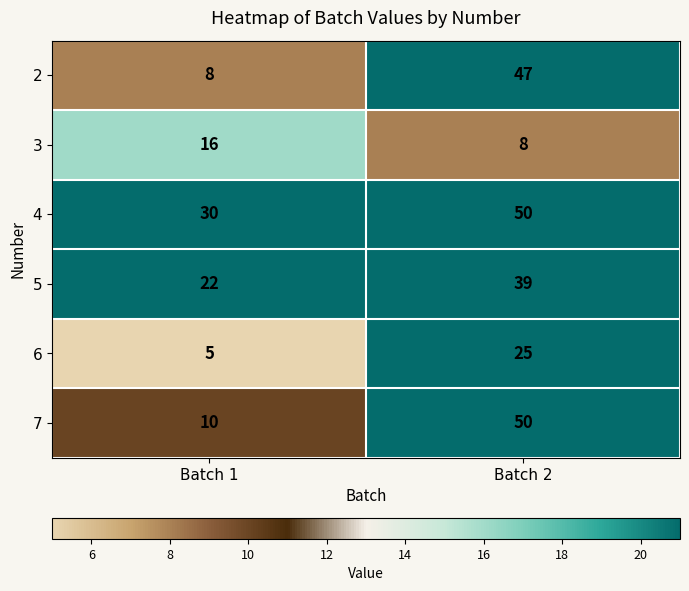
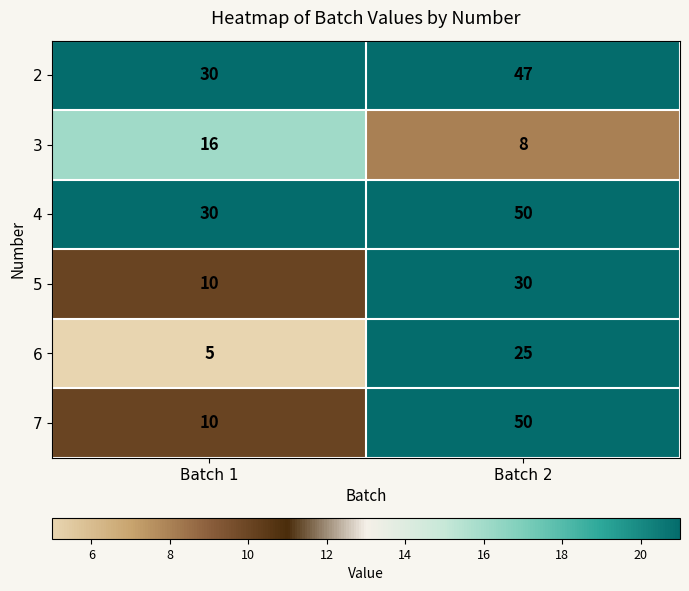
  {
    "2": {
-     "Batch 1": 8,
+     "Batch 1": 30,
      "Batch 2": 47
    },
    "3": {
      "Batch 1": 16,
      "Batch 2": 8
    },
    "4": {
      "Batch 1": 30,
      "Batch 2": 50
    },
    "5": {
-     "Batch 1": 22,
-     "Batch 2": 39
+     "Batch 1": 10,
+     "Batch 2": 30
    },
    "6": {
      "Batch 1": 5,
      "Batch 2": 25
    },
    "7": {
      "Batch 1": 10,
      "Batch 2": 50
    }
  }
